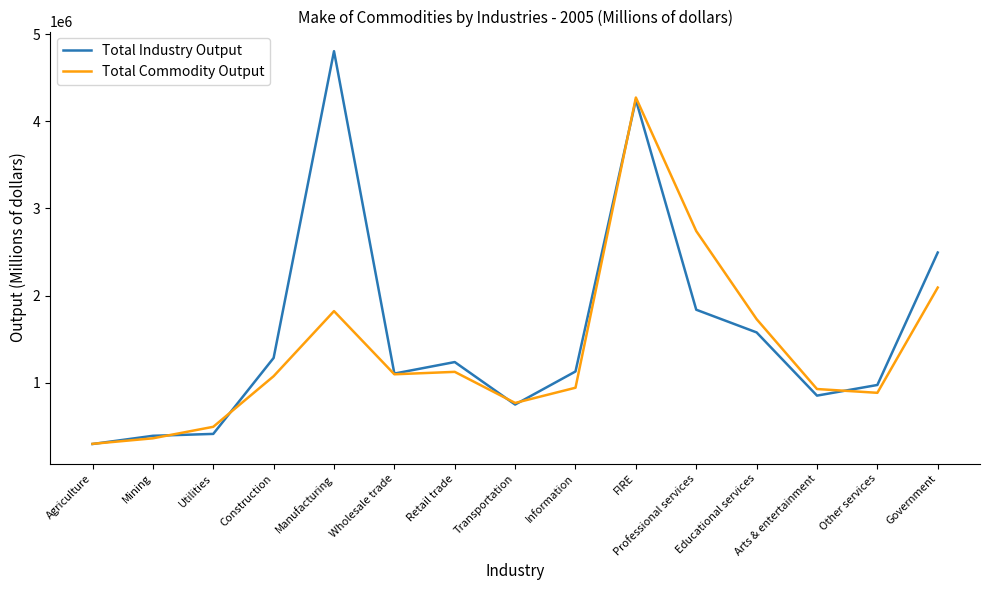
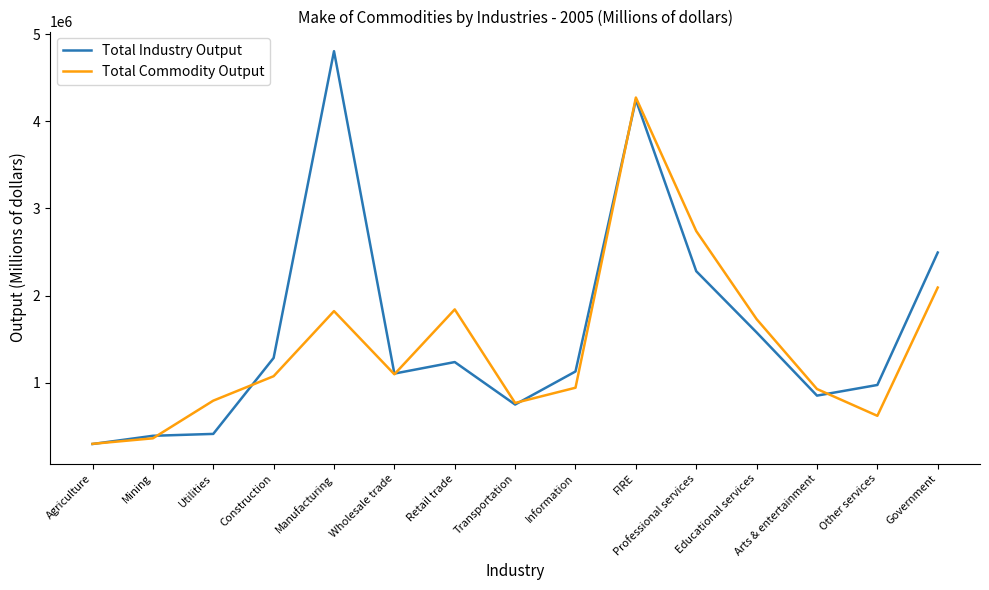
  {
    "Total Industry Output": {
      "Utilities": 400000,
      "Construction": 1300000,
      "Manufacturing": 4800000,
      "Retail trade": 1200000,
      "Information": 1100000,
-     "Professional services": 1800000,
+     "Professional services": 2300000,
      "Educational services": 1600000,
      "Arts & entertainment": 900000,
      "Other services": 1000000,
      "Government": 2500000
    },
    "Total Commodity Output": {
-     "Utilities": 500000,
+     "Utilities": 800000,
      "Construction": 1100000,
      "Manufacturing": 1800000,
-     "Retail trade": 1100000,
+     "Retail trade": 1800000,
      "Information": 900000,
      "Professional services": 2700000,
      "Educational services": 1700000,
      "Arts & entertainment": 900000,
-     "Other services": 900000,
+     "Other services": 600000,
      "Government": 2100000
    }
  }
